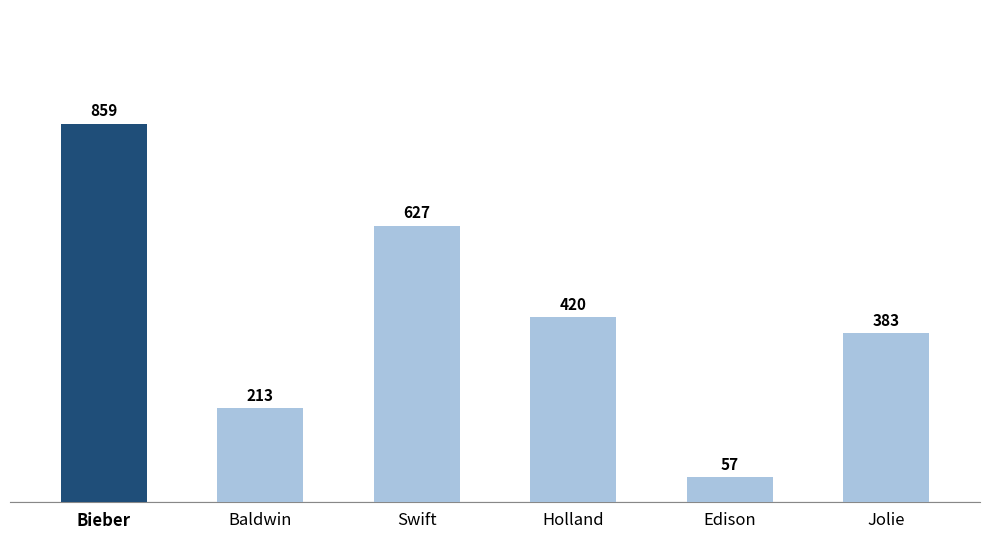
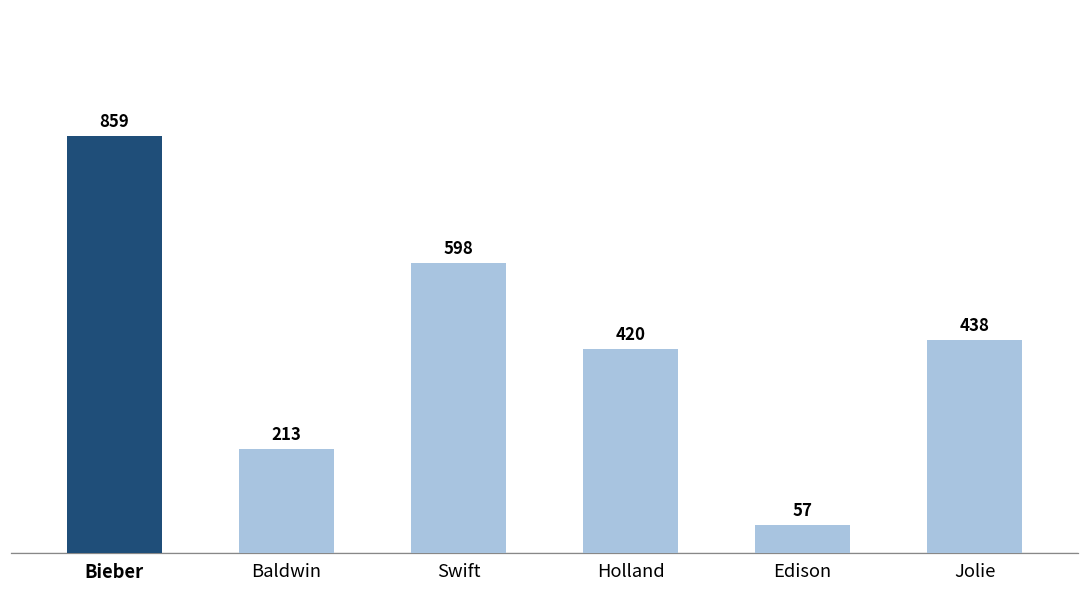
  {
    "Bieber": 859,
    "Baldwin": 213,
-   "Swift": 627,
+   "Swift": 598,
    "Holland": 420,
    "Edison": 57,
-   "Jolie": 383
+   "Jolie": 438
  }
